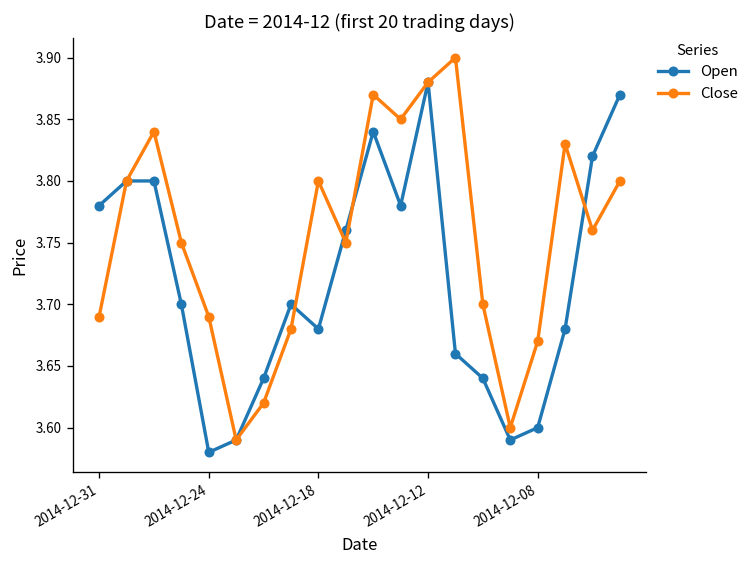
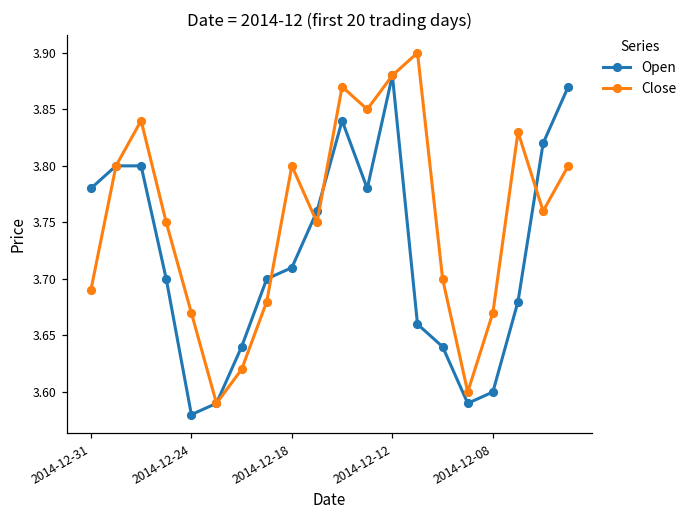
  {
    "Open": {
      "2014-12-31": 3.78,
      "2014-12-24": 3.58,
-     "2014-12-18": 3.68,
+     "2014-12-18": 3.71,
      "2014-12-08": 3.60
    },
    "Close": {
      "2014-12-31": 3.69,
-     "2014-12-24": 3.69,
+     "2014-12-24": 3.67,
      "2014-12-18": 3.80,
      "2014-12-08": 3.67
    }
  }
